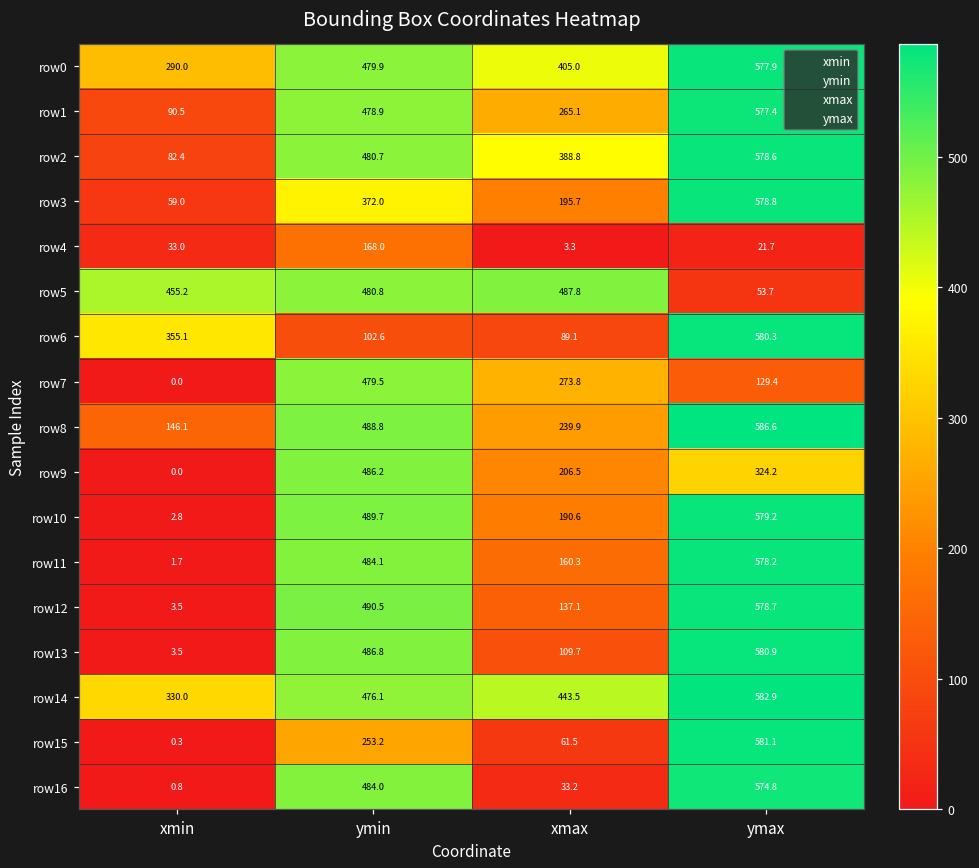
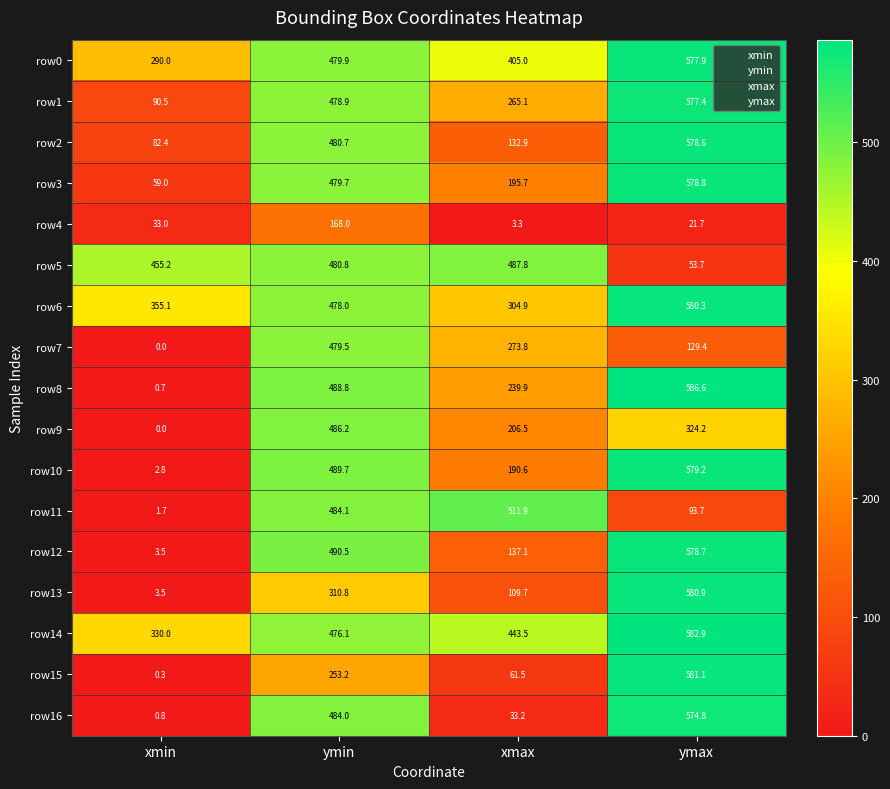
  {
    "row0": {
      "xmin": 290.0,
      "ymin": 479.9,
      "xmax": 405.0,
      "ymax": 577.9
    },
    "row1": {
      "xmin": 90.5,
      "ymin": 478.9,
      "xmax": 265.1,
      "ymax": 577.4
    },
    "row2": {
      "xmin": 82.4,
      "ymin": 480.7,
-     "xmax": 388.8,
+     "xmax": 132.9,
      "ymax": 578.6
    },
    "row3": {
      "xmin": 59.0,
-     "ymin": 372.0,
+     "ymin": 479.7,
      "xmax": 195.7,
      "ymax": 578.8
    },
    "row4": {
      "xmin": 33.0,
      "ymin": 168.0,
      "xmax": 3.3,
      "ymax": 21.7
    },
    "row5": {
      "xmin": 455.2,
      "ymin": 480.8,
      "xmax": 487.8,
      "ymax": 53.7
    },
    "row6": {
      "xmin": 355.1,
-     "ymin": 102.6,
-     "xmax": 89.1,
+     "ymin": 478.0,
+     "xmax": 304.9,
      "ymax": 580.3
    },
    "row7": {
      "xmin": 0.0,
      "ymin": 479.5,
      "xmax": 273.8,
      "ymax": 129.4
    },
    "row8": {
-     "xmin": 146.1,
+     "xmin": 0.7,
      "ymin": 488.8,
      "xmax": 239.9,
      "ymax": 586.6
    },
    "row9": {
      "xmin": 0.0,
      "ymin": 486.2,
      "xmax": 206.5,
      "ymax": 324.2
    },
    "row10": {
      "xmin": 2.8,
      "ymin": 489.7,
      "xmax": 190.6,
      "ymax": 579.2
    },
    "row11": {
      "xmin": 1.7,
      "ymin": 484.1,
-     "xmax": 160.3,
-     "ymax": 578.2
+     "xmax": 511.9,
+     "ymax": 93.7
    },
    "row12": {
      "xmin": 3.5,
      "ymin": 490.5,
      "xmax": 137.1,
      "ymax": 578.7
    },
    "row13": {
      "xmin": 3.5,
-     "ymin": 486.8,
+     "ymin": 310.8,
      "xmax": 109.7,
      "ymax": 580.9
    },
    "row14": {
      "xmin": 330.0,
      "ymin": 476.1,
      "xmax": 443.5,
      "ymax": 582.9
    },
    "row15": {
      "xmin": 0.3,
      "ymin": 253.2,
      "xmax": 61.5,
      "ymax": 581.1
    },
    "row16": {
      "xmin": 0.8,
      "ymin": 484.0,
      "xmax": 33.2,
      "ymax": 574.8
    }
  }
